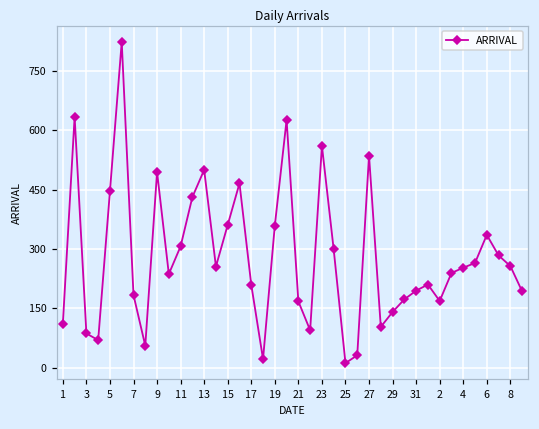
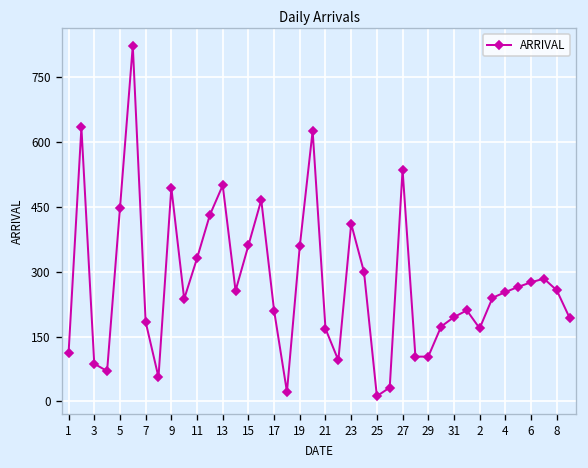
  {
    "1": 110,
    "3": 90,
    "5": 450,
    "7": 180,
    "9": 490,
-   "11": 310,
+   "11": 330,
    "13": 500,
    "15": 360,
    "17": 210,
    "19": 360,
    "21": 170,
-   "23": 560,
+   "23": 410,
    "25": 10,
    "27": 540,
-   "29": 140,
+   "29": 100,
    "31": 200,
    "2": 170,
    "4": 250,
-   "6": 340,
+   "6": 280,
    "8": 260
  }
